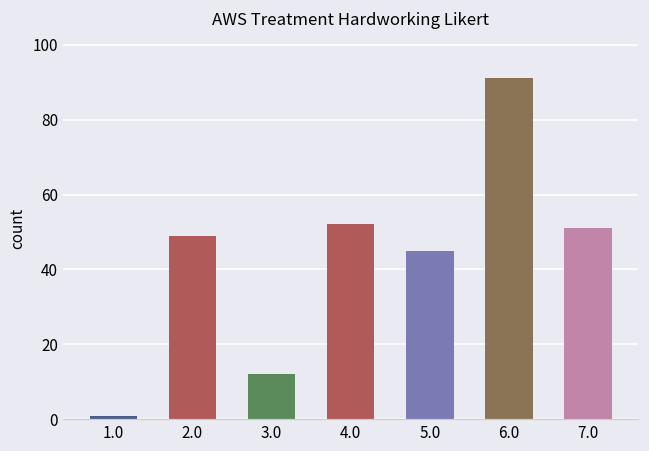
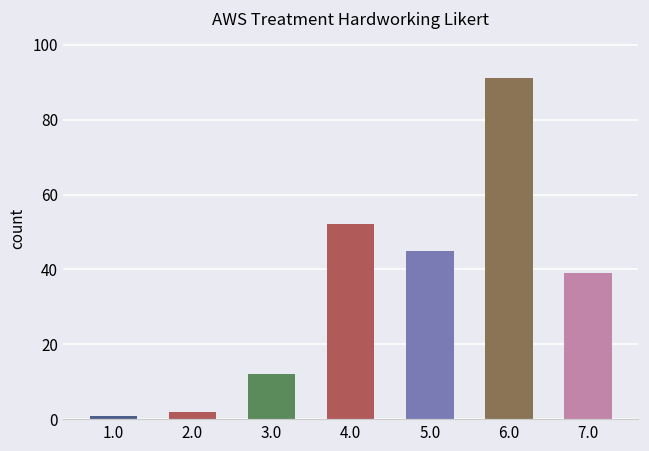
  {
    "1.0": 1,
-   "2.0": 49,
+   "2.0": 2,
    "3.0": 12,
    "4.0": 52,
    "5.0": 45,
    "6.0": 91,
-   "7.0": 51
+   "7.0": 39
  }
